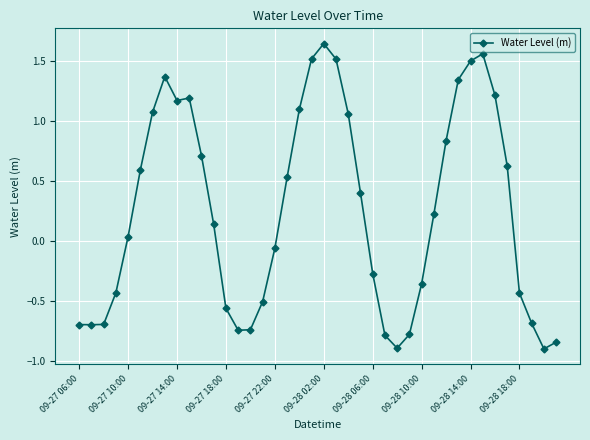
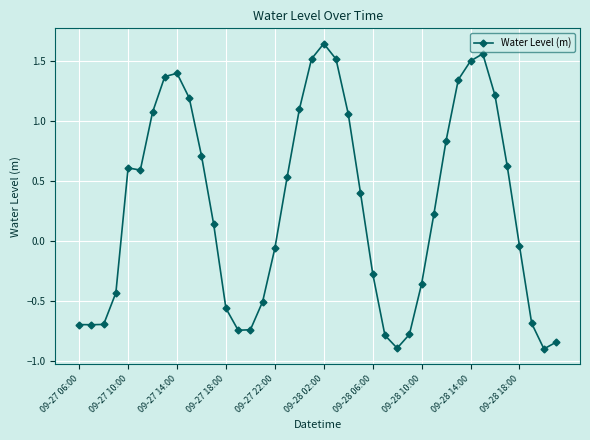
  {
    "09-27 06:00": -0.70,
-   "09-27 10:00": 0.04,
-   "09-27 14:00": 1.17,
+   "09-27 10:00": 0.61,
+   "09-27 14:00": 1.40,
    "09-27 18:00": -0.56,
    "09-27 22:00": -0.06,
    "09-28 02:00": 1.64,
    "09-28 06:00": -0.27,
    "09-28 10:00": -0.36,
    "09-28 14:00": 1.50,
-   "09-28 18:00": -0.43
+   "09-28 18:00": -0.04
  }
